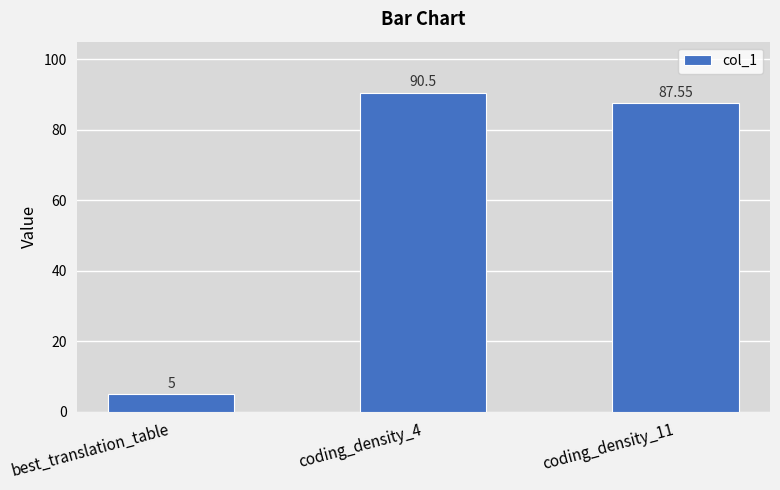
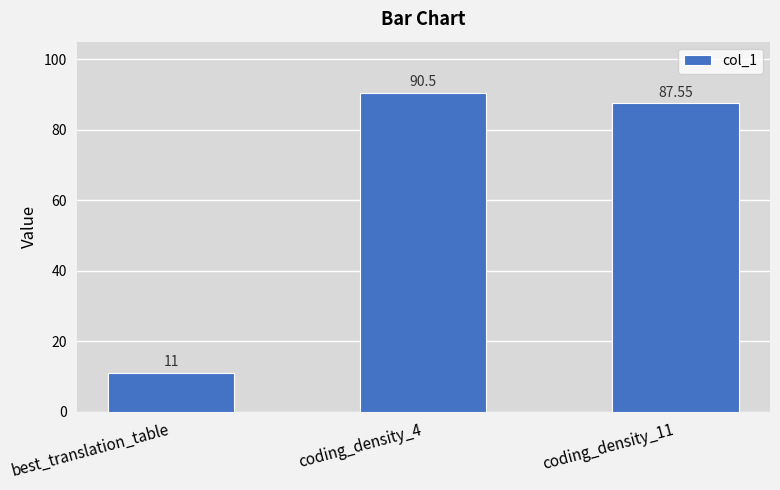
  {
-   "best_translation_table": 5,
+   "best_translation_table": 11,
    "coding_density_4": 90.5,
    "coding_density_11": 87.55
  }
